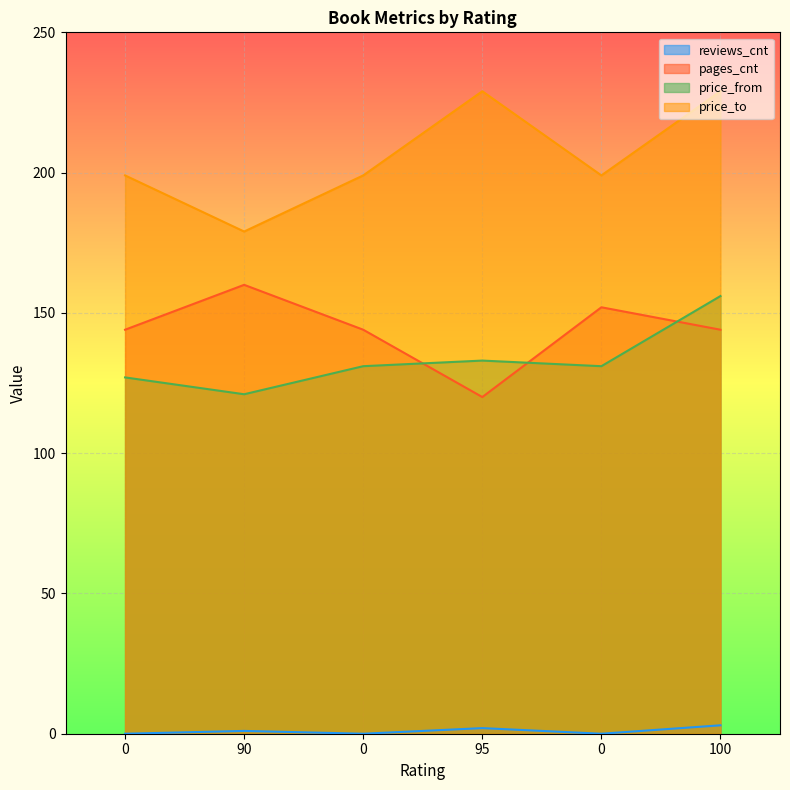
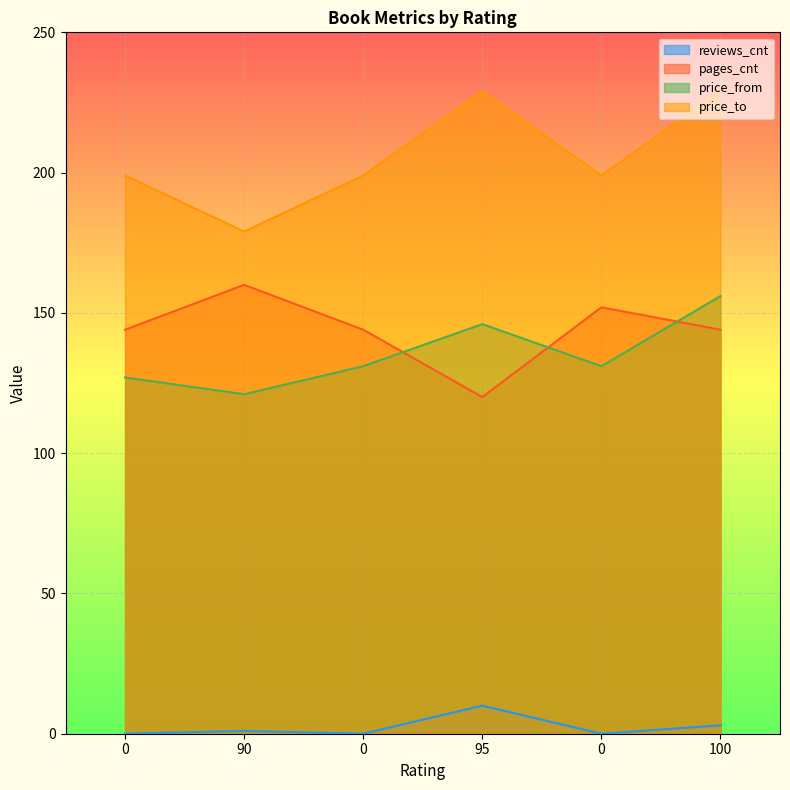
  {
    "reviews_cnt": {
      "90": 1,
-     "95": 2,
+     "95": 10,
      "100": 3
    },
    "price_from": {
      "90": 121,
-     "95": 133,
+     "95": 146,
      "100": 156
    }
  }
